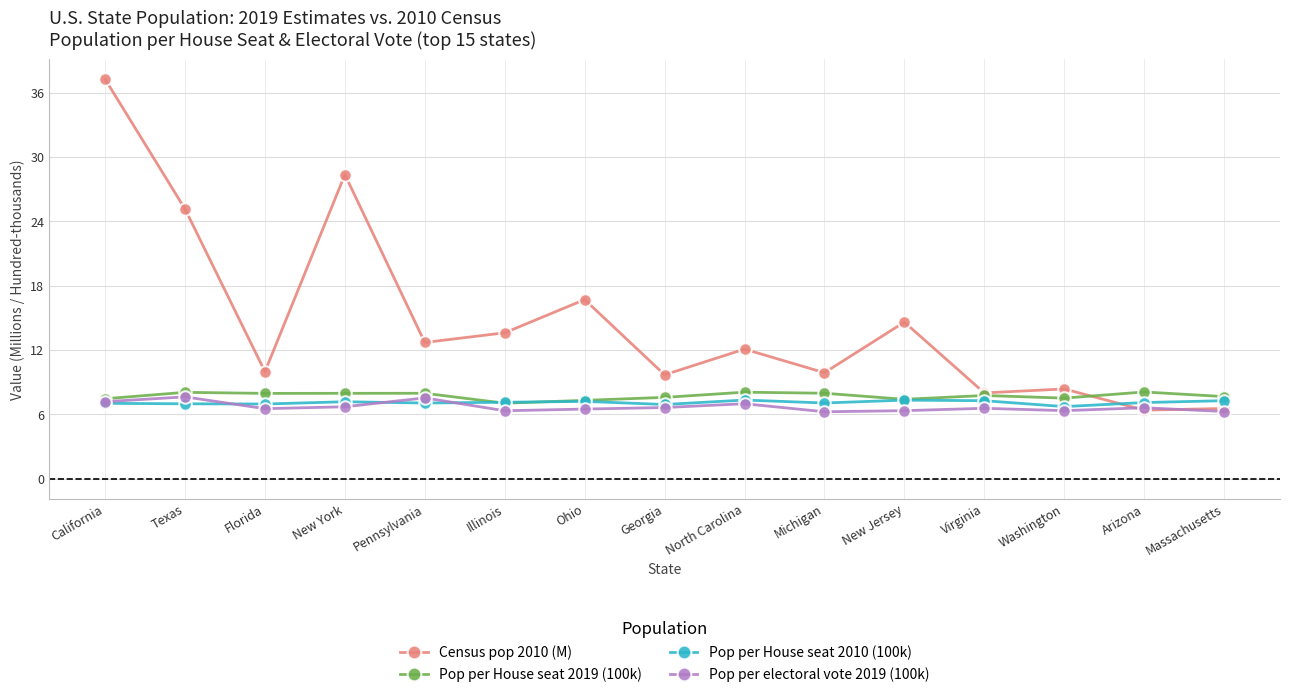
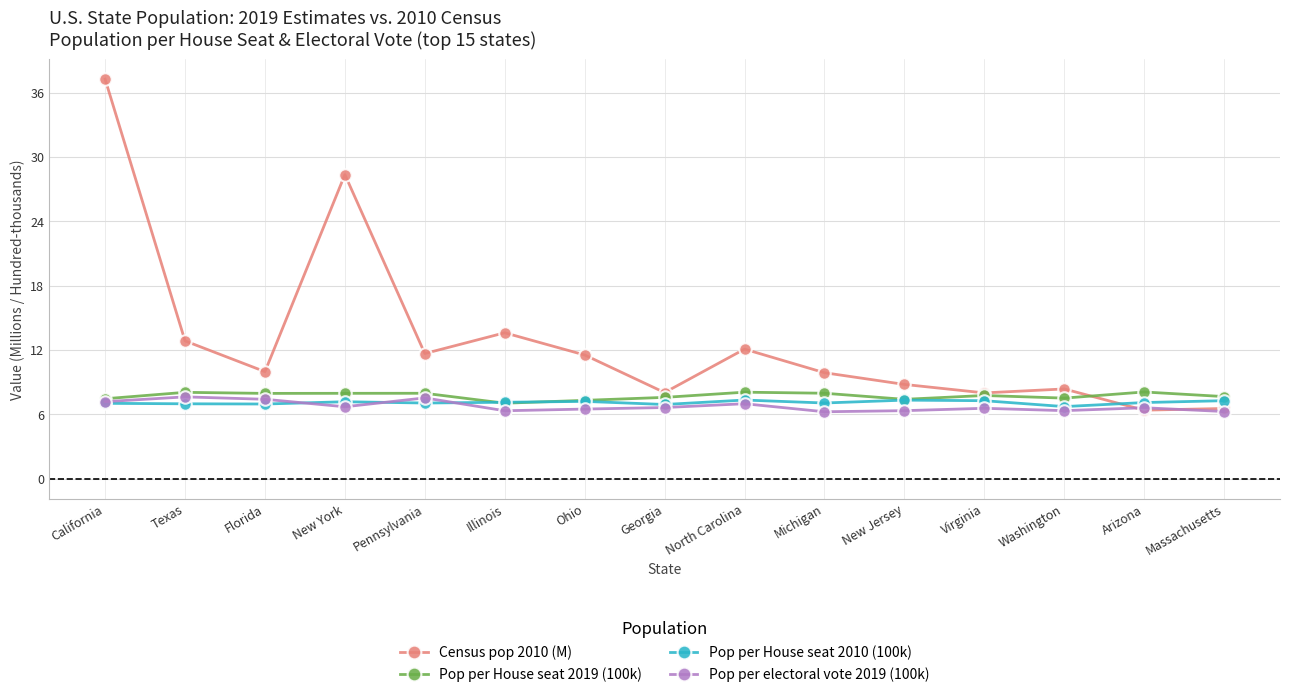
  {
    "Census pop 2010 (M)": {
      "California": 37.3,
-     "Texas": 25.1,
+     "Texas": 12.9,
      "Florida": 10.0,
      "New York": 28.4,
-     "Pennsylvania": 12.7,
+     "Pennsylvania": 11.7,
      "Illinois": 13.6,
-     "Ohio": 16.7,
-     "Georgia": 9.7,
+     "Ohio": 11.5,
+     "Georgia": 8.0,
      "North Carolina": 12.1,
      "Michigan": 9.9,
-     "New Jersey": 14.6,
+     "New Jersey": 8.8,
      "Virginia": 8.0,
      "Washington": 8.4,
      "Massachusetts": 6.5
    },
    "Pop per House seat 2019 (100k)": {
      "California": 7.5,
      "Texas": 8.1,
      "Florida": 8.0,
      "New York": 8.0,
      "Pennsylvania": 8.0,
      "Georgia": 7.6,
      "North Carolina": 8.1,
      "Michigan": 8.0,
      "Virginia": 7.8,
      "Washington": 7.5,
      "Arizona": 8.1,
      "Massachusetts": 7.7
    },
    "Pop per House seat 2010 (100k)": {
      "Texas": 7.0,
      "Florida": 7.0,
      "New York": 7.2,
      "Pennsylvania": 7.1,
      "Georgia": 6.9,
      "North Carolina": 7.3,
      "Michigan": 7.1,
      "Virginia": 7.3,
      "Washington": 6.7,
      "Arizona": 7.1,
      "Massachusetts": 7.3
    },
    "Pop per electoral vote 2019 (100k)": {
      "Texas": 7.6,
-     "Florida": 6.5,
+     "Florida": 7.4,
      "New York": 6.7,
      "Pennsylvania": 7.5,
      "Illinois": 6.3,
      "Ohio": 6.5,
      "Georgia": 6.6,
      "North Carolina": 7.0,
      "Michigan": 6.2,
      "New Jersey": 6.3,
      "Virginia": 6.6,
      "Washington": 6.3,
      "Massachusetts": 6.3
    }
  }
